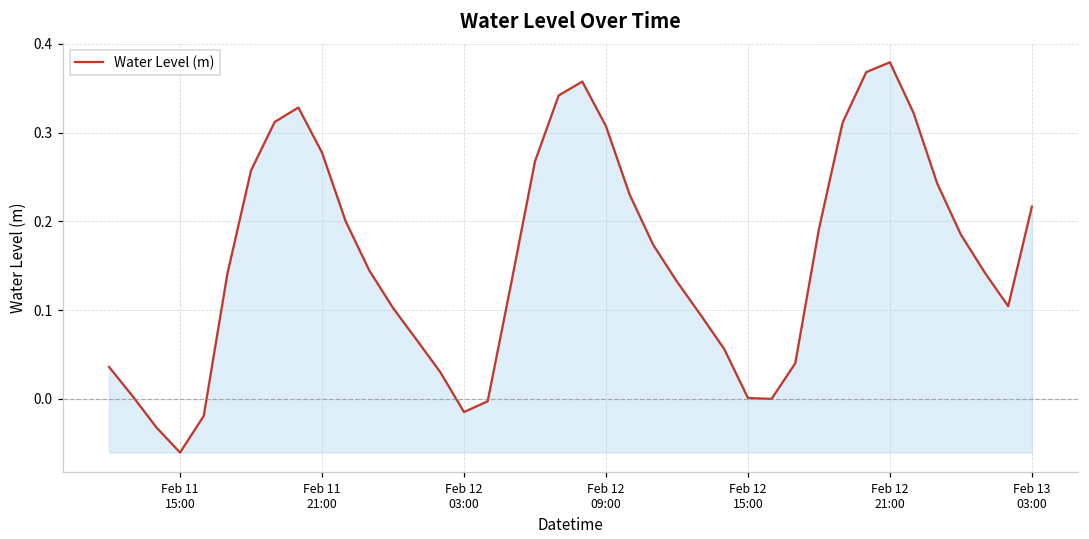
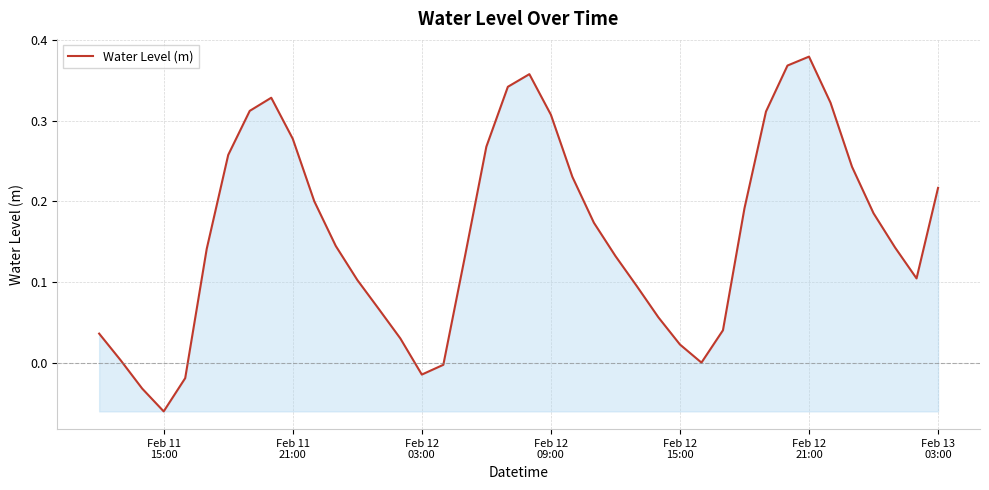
  {
    "Feb 11 15:00": -0.06,
    "Feb 11 21:00": 0.28,
    "Feb 12 03:00": -0.01,
    "Feb 12 09:00": 0.31,
-   "Feb 12 15:00": 0.00,
+   "Feb 12 15:00": 0.02,
    "Feb 12 21:00": 0.38,
    "Feb 13 03:00": 0.22
  }
